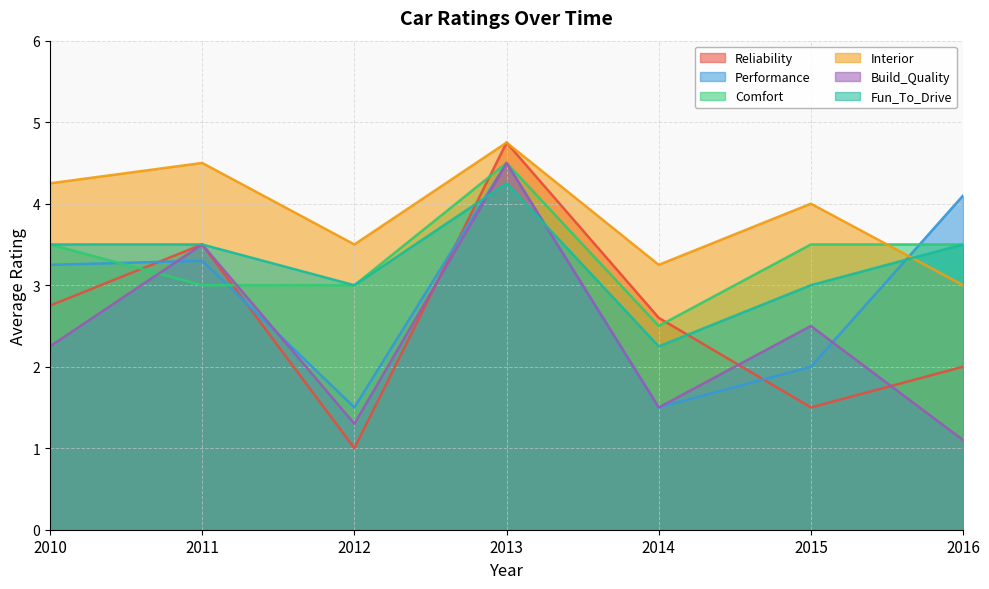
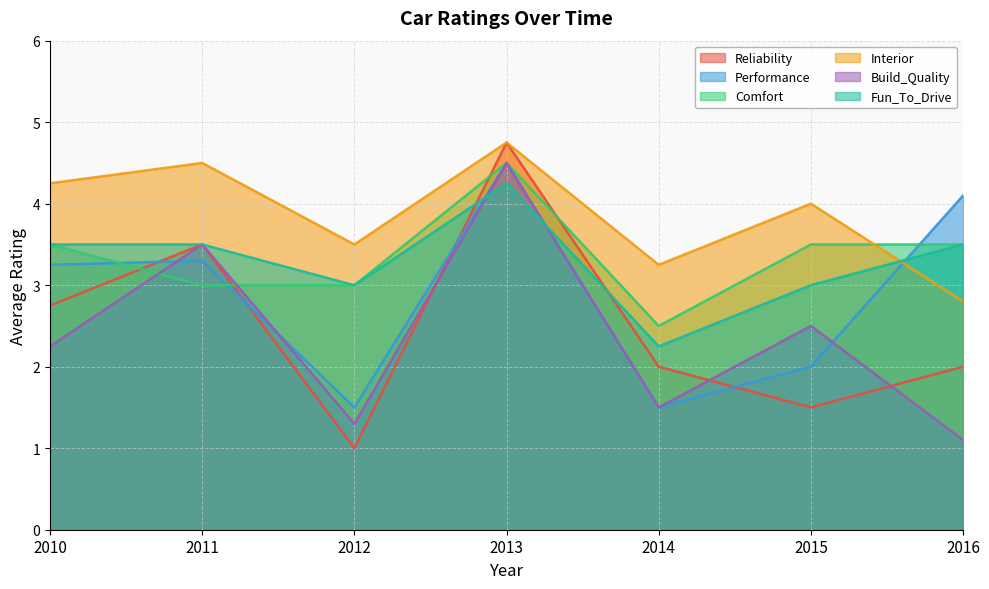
  {
    "Reliability": {
      "2010": 2.8,
      "2012": 1.0,
-     "2014": 2.6,
+     "2014": 2.0,
      "2015": 1.5,
      "2016": 2.0
    },
    "Performance": {
      "2010": 3.3,
      "2011": 3.3,
      "2012": 1.5,
      "2015": 2.0,
      "2016": 4.1
    },
    "Interior": {
      "2010": 4.3,
      "2011": 4.5,
      "2012": 3.5,
      "2014": 3.3,
      "2015": 4.0,
-     "2016": 3.0
+     "2016": 2.8
    },
    "Build_Quality": {
      "2010": 2.3,
      "2012": 1.3,
      "2015": 2.5,
      "2016": 1.1
    }
  }
